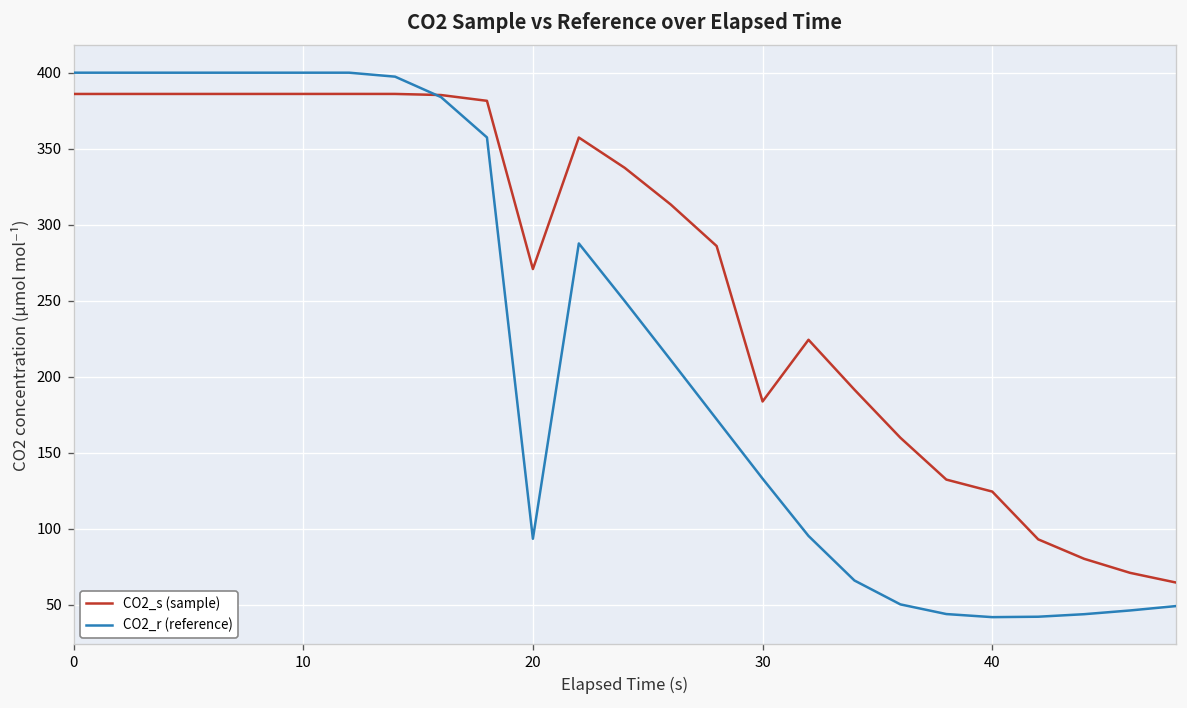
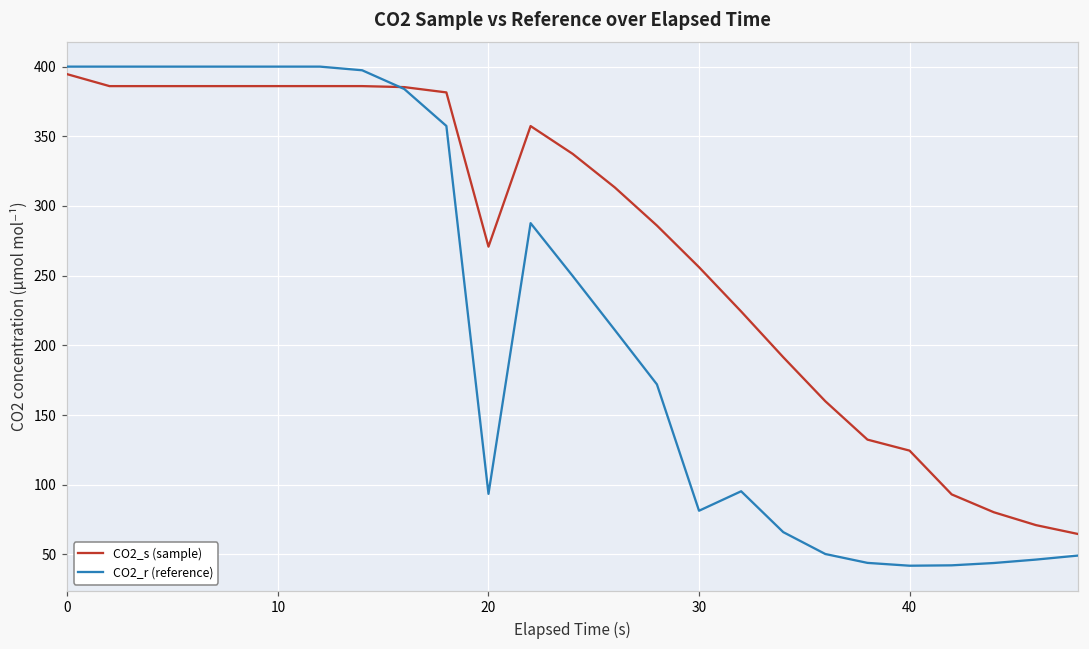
  {
    "CO2_s (sample)": {
-     "0": 386,
+     "0": 395,
      "10": 386,
      "20": 271,
-     "30": 184,
+     "30": 256,
      "40": 124
    },
    "CO2_r (reference)": {
      "0": 400,
      "10": 400,
      "20": 93,
-     "30": 133,
+     "30": 81,
      "40": 42
    }
  }
